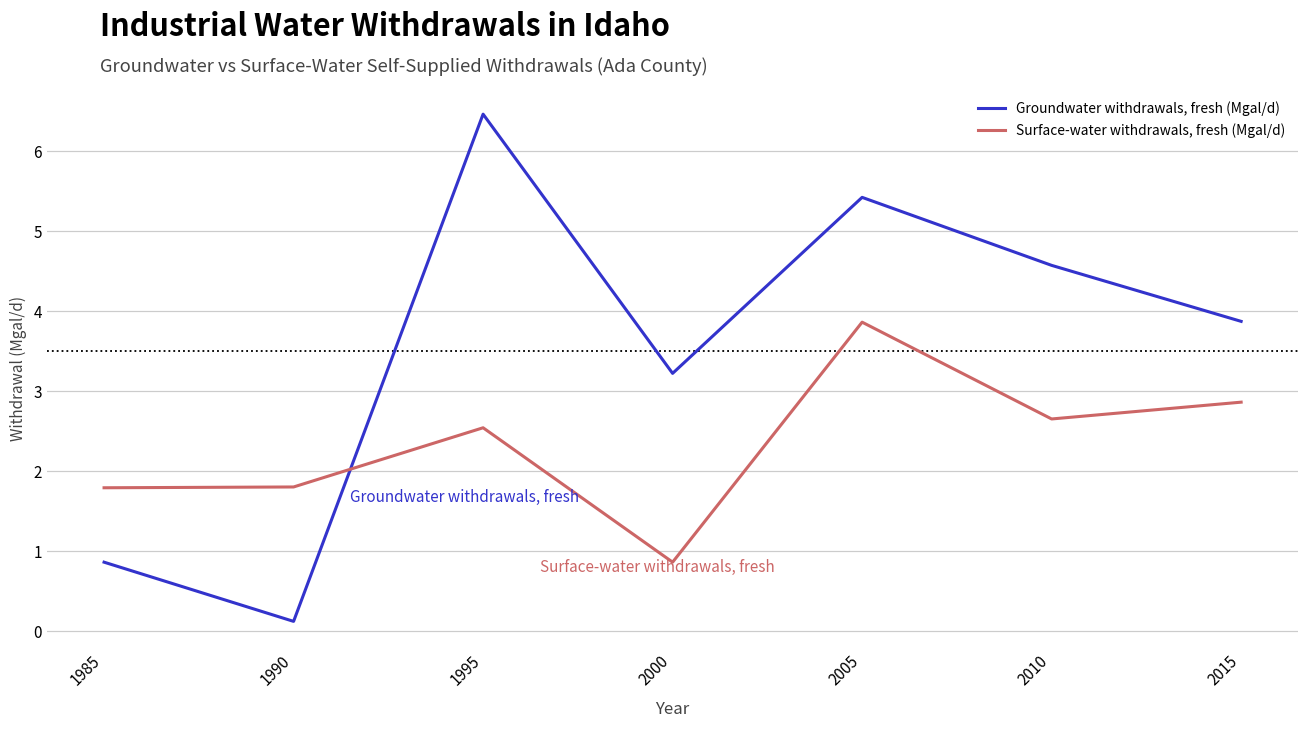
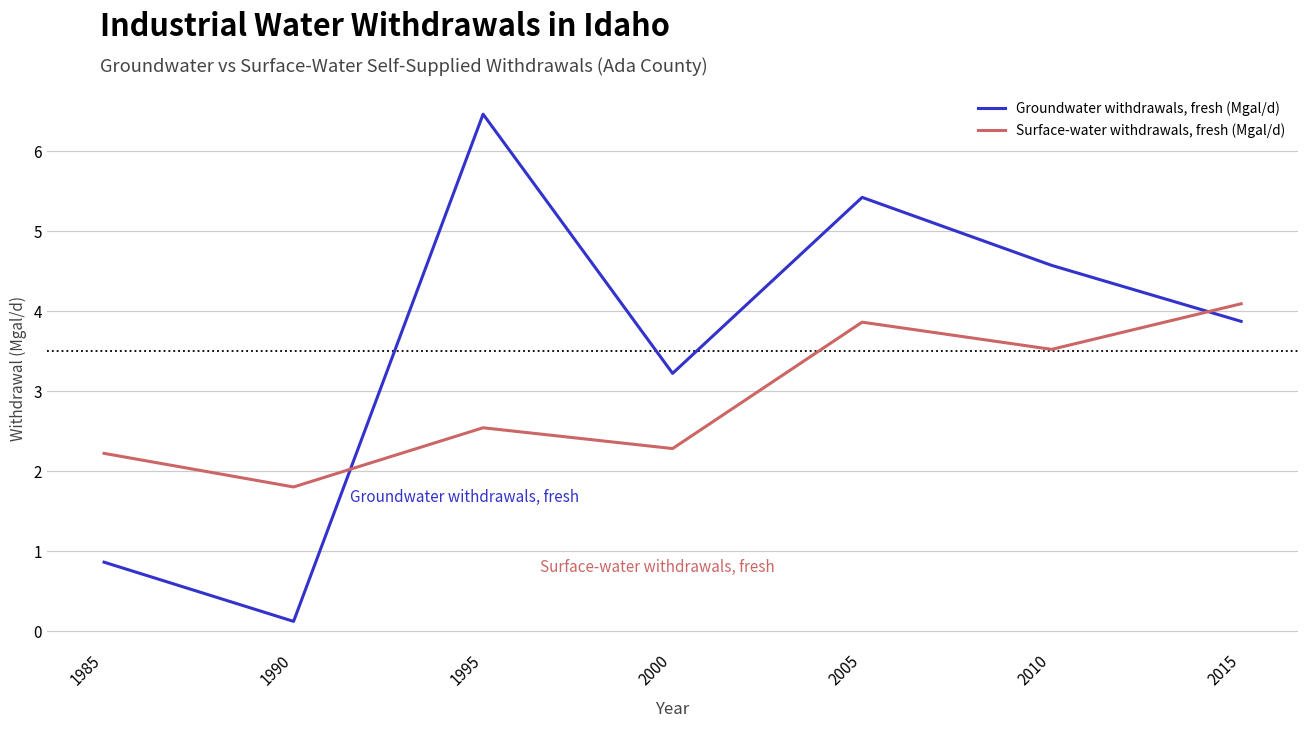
  {
    "Groundwater withdrawals, fresh (Mgal/d)": {
      "1985": 0.9,
      "1990": 0.1,
      "1995": 6.5,
      "2000": 3.2,
      "2005": 5.4,
      "2010": 4.6,
      "2015": 3.9
    },
    "Surface-water withdrawals, fresh (Mgal/d)": {
-     "1985": 1.8,
+     "1985": 2.2,
      "1990": 1.8,
      "1995": 2.5,
-     "2000": 0.9,
+     "2000": 2.3,
      "2005": 3.9,
-     "2010": 2.7,
-     "2015": 2.9
+     "2010": 3.5,
+     "2015": 4.1
    }
  }
